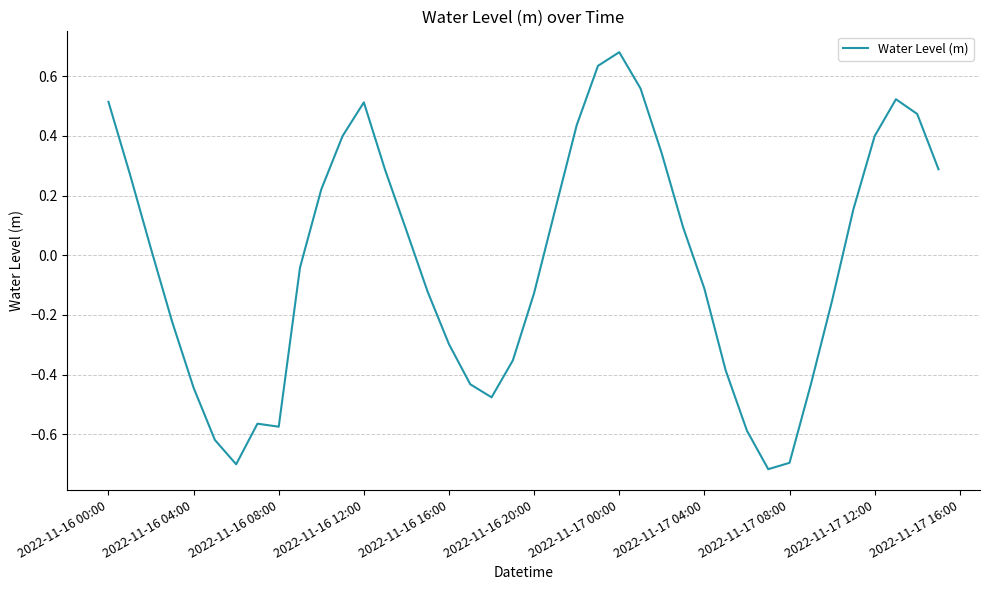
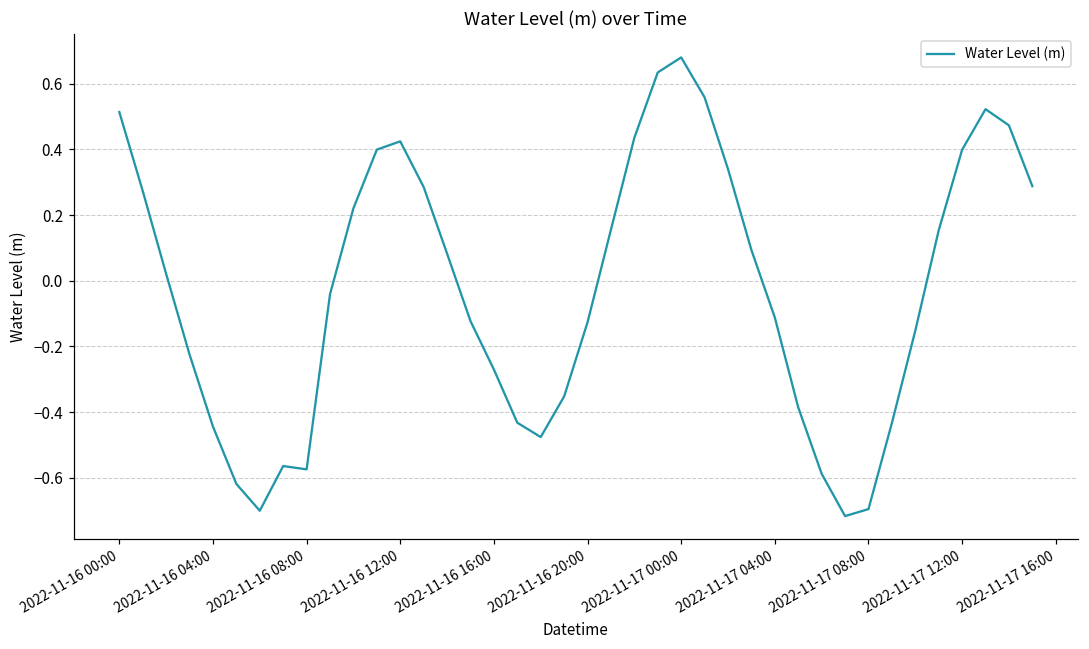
  {
    "2022-11-16 00:00": 0.51,
    "2022-11-16 04:00": -0.44,
    "2022-11-16 08:00": -0.57,
-   "2022-11-16 12:00": 0.51,
-   "2022-11-16 16:00": -0.30,
+   "2022-11-16 12:00": 0.42,
+   "2022-11-16 16:00": -0.27,
    "2022-11-16 20:00": -0.13,
    "2022-11-17 00:00": 0.68,
    "2022-11-17 04:00": -0.11,
    "2022-11-17 08:00": -0.70,
    "2022-11-17 12:00": 0.40
  }
